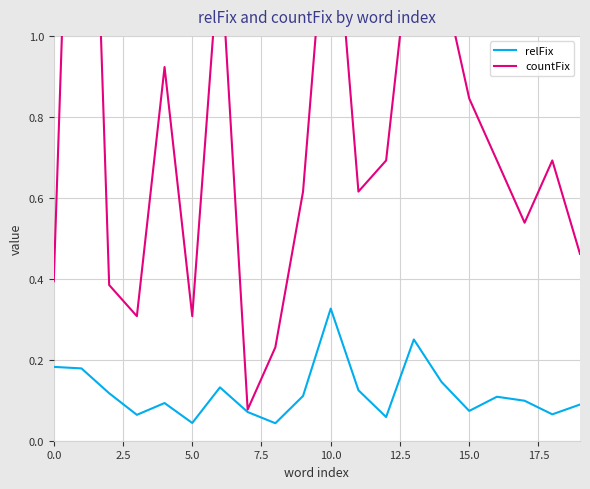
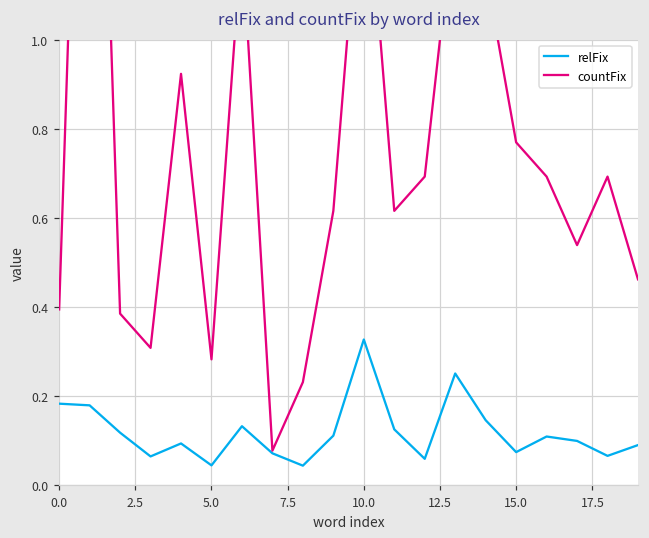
  {
    "relFix": {
      "0.0": 0.18,
      "5.0": 0.04,
      "10.0": 0.33,
      "15.0": 0.07
    },
    "countFix": {
      "0.0": 0.39,
-     "5.0": 0.31,
-     "15.0": 0.85
+     "5.0": 0.28,
+     "15.0": 0.77
    }
  }
